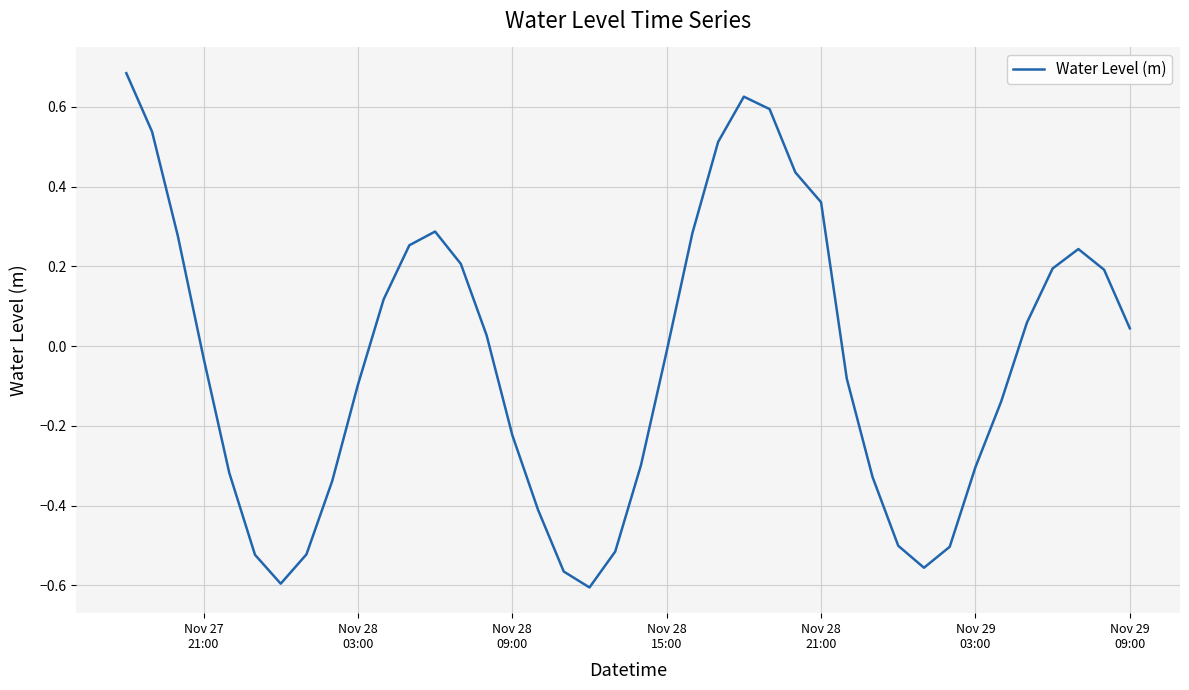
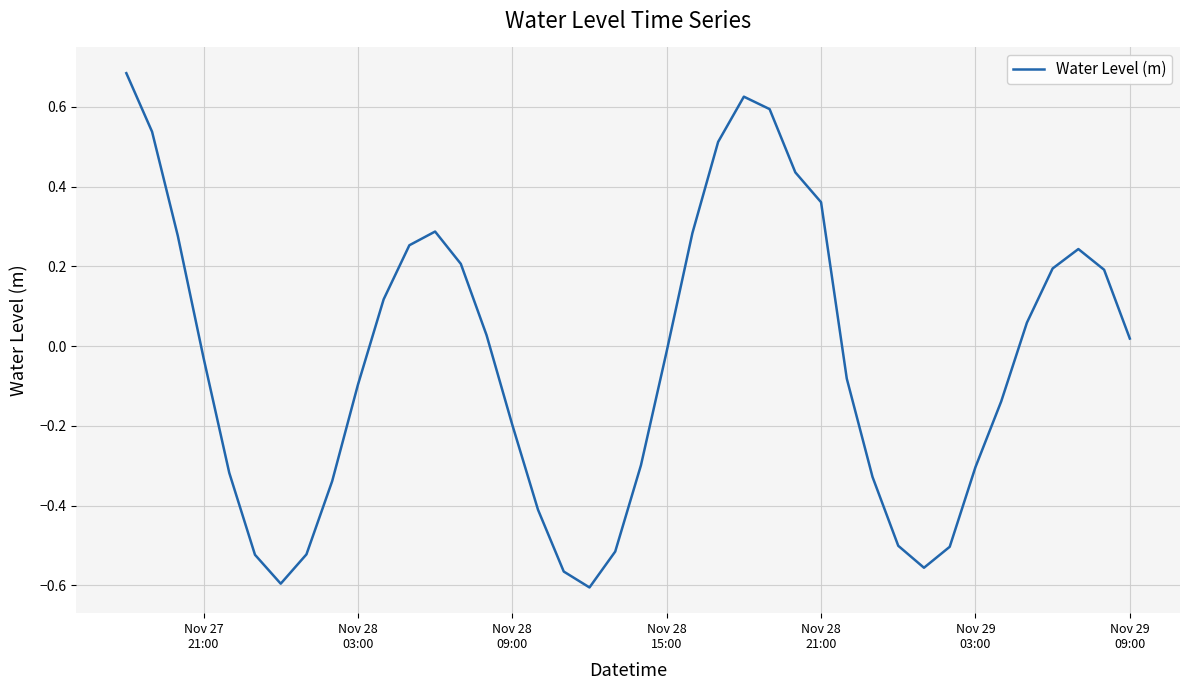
  {
    "Nov 27 21:00": -0.03,
    "Nov 28 03:00": -0.10,
-   "Nov 28 09:00": -0.22,
+   "Nov 28 09:00": -0.20,
    "Nov 28 15:00": -0.01,
    "Nov 28 21:00": 0.36,
    "Nov 29 03:00": -0.30,
-   "Nov 29 09:00": 0.04
+   "Nov 29 09:00": 0.02
  }
